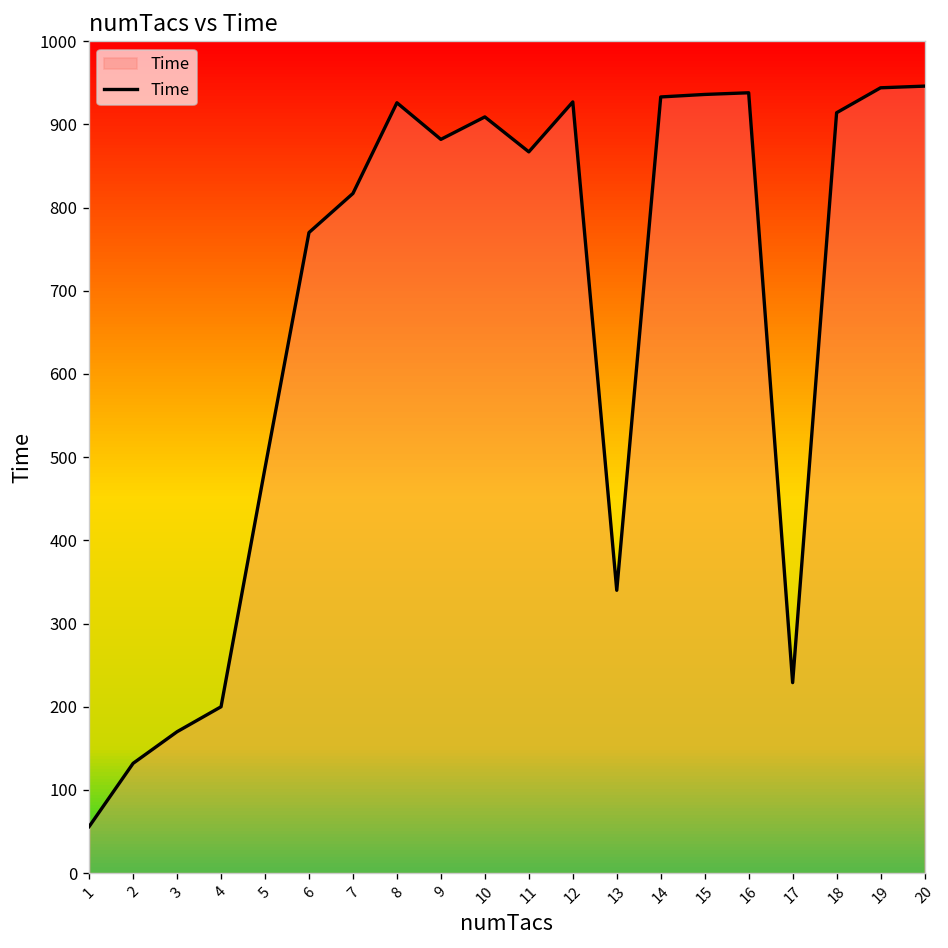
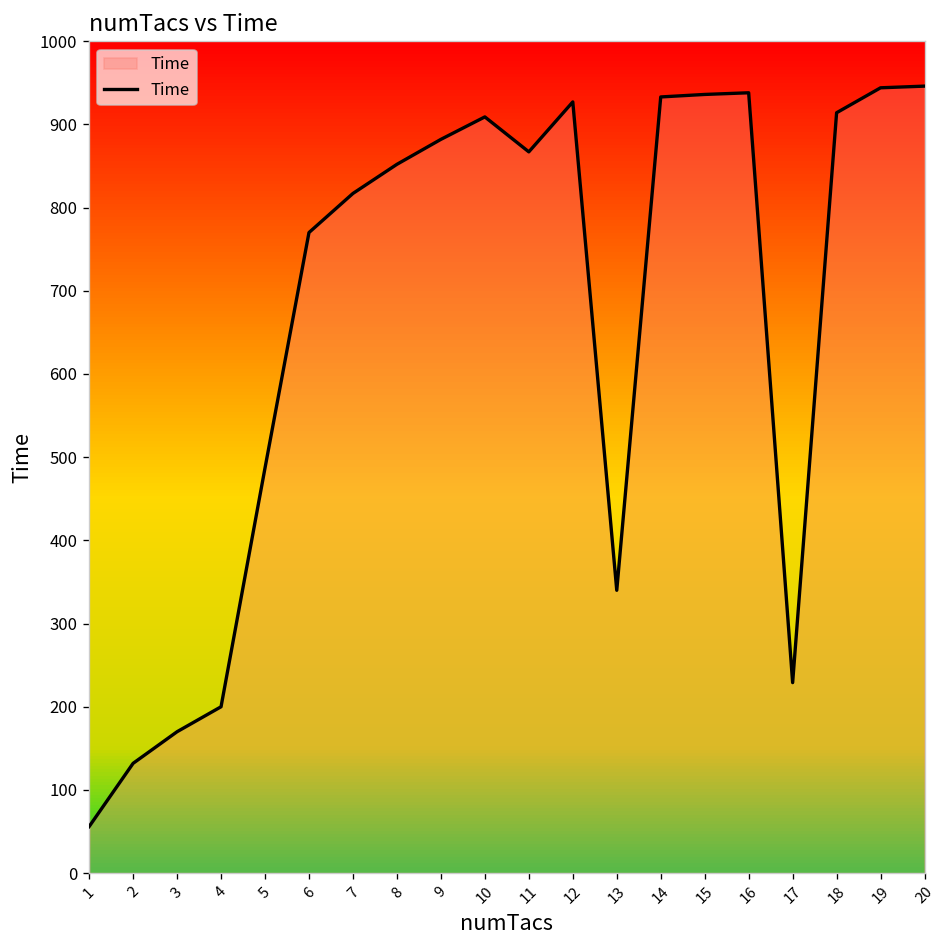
  {
    "1": 60,
    "2": 130,
    "3": 170,
    "4": 200,
    "5": 490,
    "6": 770,
    "7": 820,
-   "8": 930,
+   "8": 850,
    "9": 880,
    "10": 910,
    "11": 870,
    "12": 930,
    "13": 340,
    "14": 930,
    "15": 940,
    "16": 940,
    "17": 230,
    "18": 910,
    "19": 940,
    "20": 950
  }
